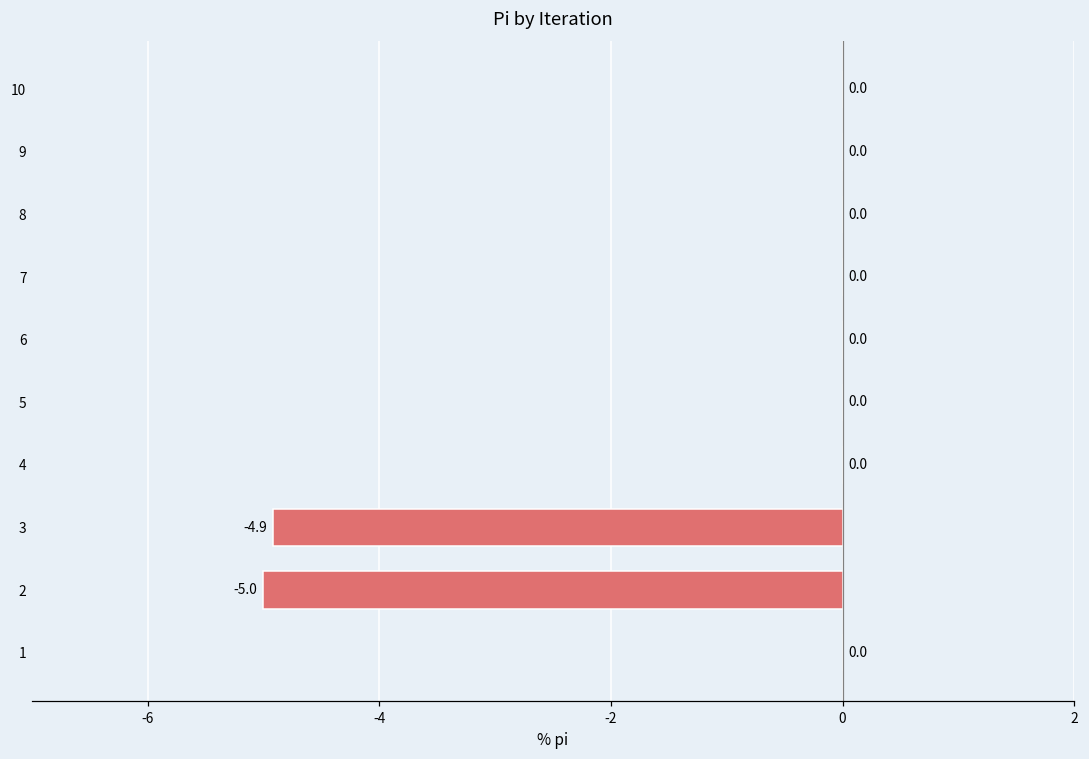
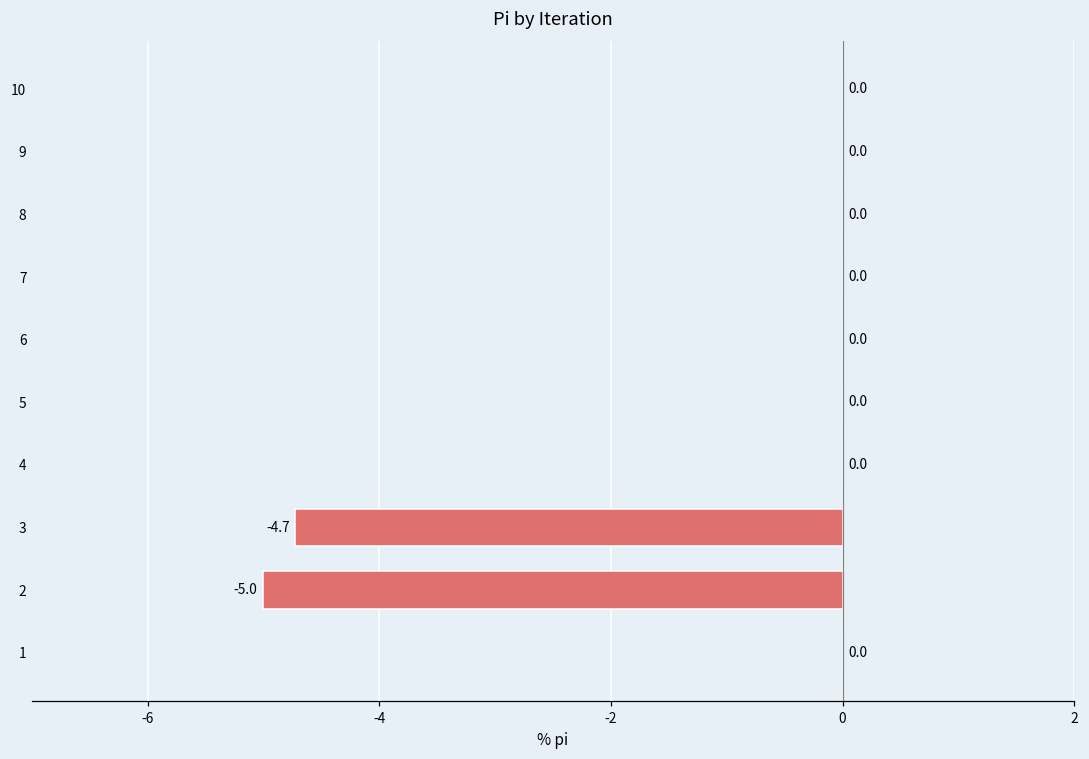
  {
    "10": 0.0,
    "9": 0.0,
    "8": 0.0,
    "7": 0.0,
    "6": 0.0,
    "5": 0.0,
    "4": 0.0,
-   "3": -4.9,
+   "3": -4.7,
    "2": -5.0,
    "1": 0.0
  }
